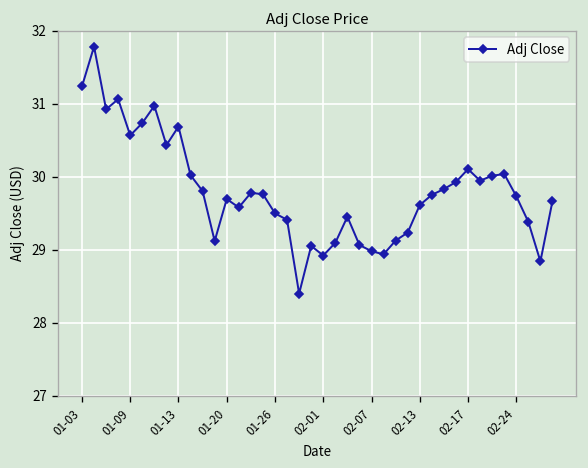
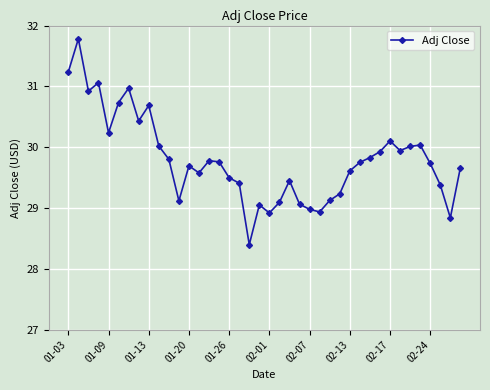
  {
    "01-03": 31.2,
-   "01-09": 30.6,
+   "01-09": 30.2,
    "01-13": 30.7,
    "01-20": 29.7,
    "01-26": 29.5,
    "02-01": 28.9,
    "02-07": 29.0,
    "02-13": 29.6,
    "02-17": 30.1,
    "02-24": 29.7
  }
